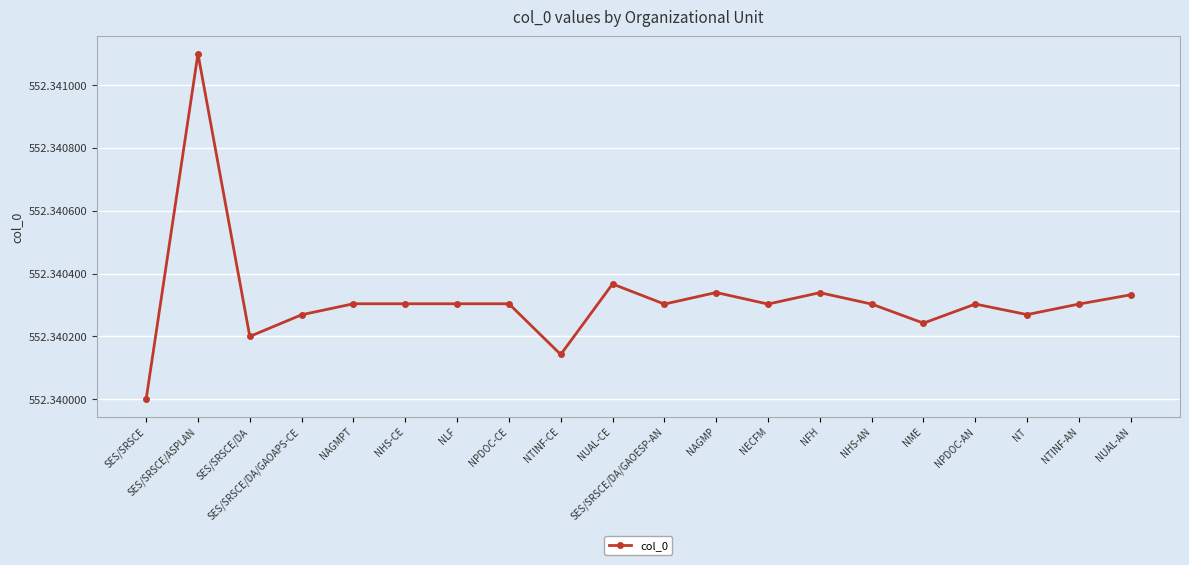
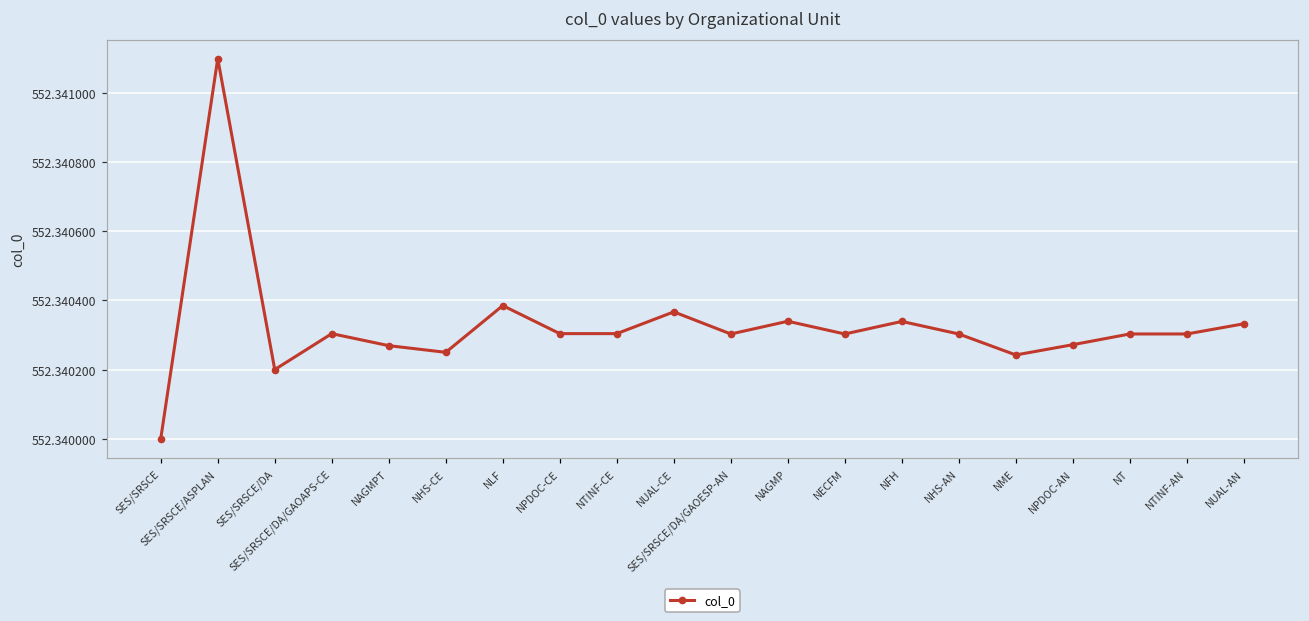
  {
    "SES/SRSCE": 552.34000,
    "SES/SRSCE/ASPLAN": 552.34110,
    "SES/SRSCE/DA": 552.34020,
-   "SES/SRSCE/DA/GAOAPS-CE": 552.34027,
-   "NAGMPT": 552.34030,
-   "NHS-CE": 552.34030,
-   "NLF": 552.34030,
+   "SES/SRSCE/DA/GAOAPS-CE": 552.34030,
+   "NAGMPT": 552.34027,
+   "NHS-CE": 552.34025,
+   "NLF": 552.34039,
    "NPDOC-CE": 552.34030,
-   "NTINF-CE": 552.34014,
+   "NTINF-CE": 552.34030,
    "NUAL-CE": 552.34037,
    "SES/SRSCE/DA/GAOESP-AN": 552.34030,
    "NAGMP": 552.34034,
    "NECFM": 552.34030,
    "NFH": 552.34034,
    "NHS-AN": 552.34030,
    "NME": 552.34024,
-   "NPDOC-AN": 552.34030,
-   "NT": 552.34027,
+   "NPDOC-AN": 552.34027,
+   "NT": 552.34030,
    "NTINF-AN": 552.34030,
    "NUAL-AN": 552.34033
  }
